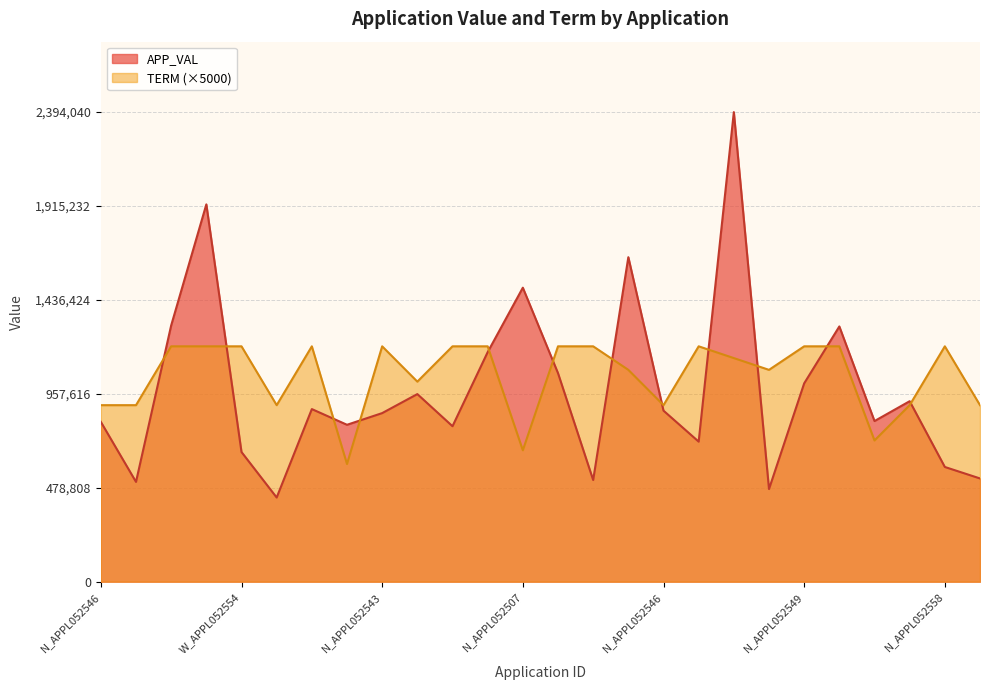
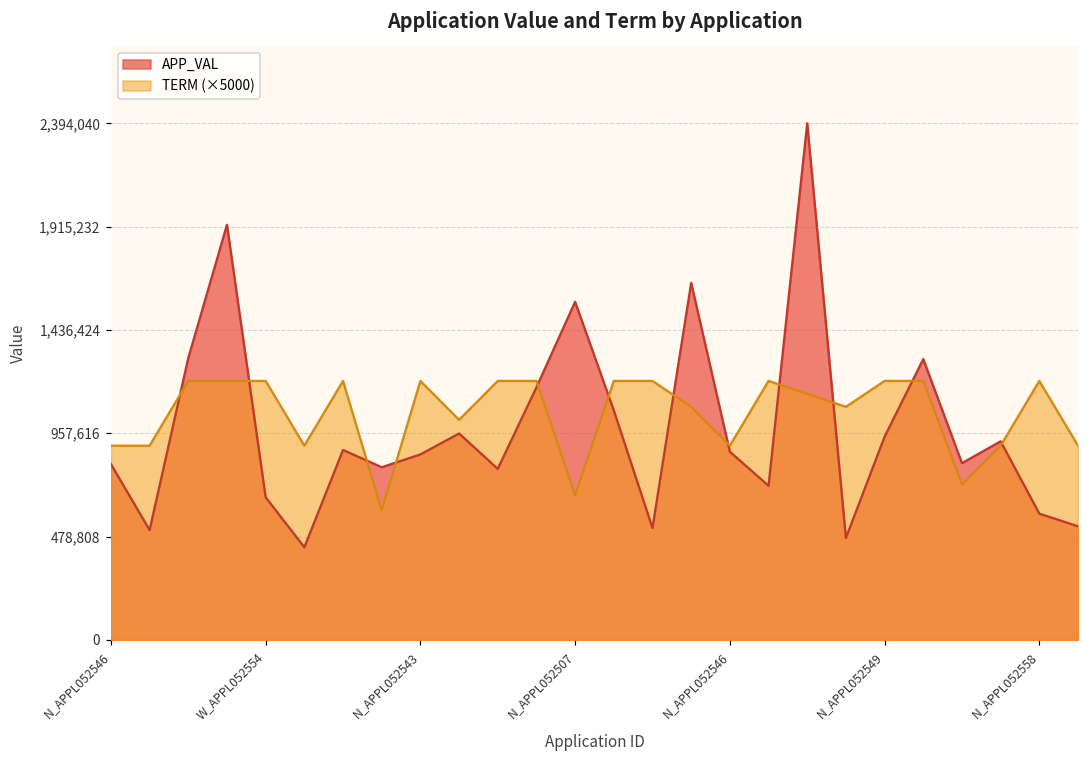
  {
    "APP_VAL": {
      "W_APPL052554": "660,000",
      "N_APPL052543": "860,000",
-     "N_APPL052507": "1,500,000",
-     "N_APPL052549": "1,010,000",
+     "N_APPL052507": "1,570,000",
+     "N_APPL052549": "940,000",
      "N_APPL052558": "580,000"
    },
    "TERM (×5000)": {
      "W_APPL052554": "1,200,000",
      "N_APPL052543": "1,200,000",
      "N_APPL052507": "670,000",
      "N_APPL052549": "1,200,000",
      "N_APPL052558": "1,200,000"
    }
  }
